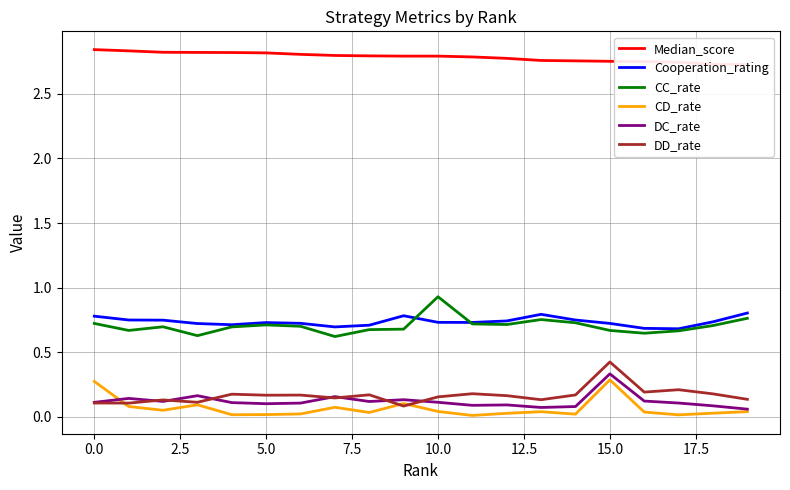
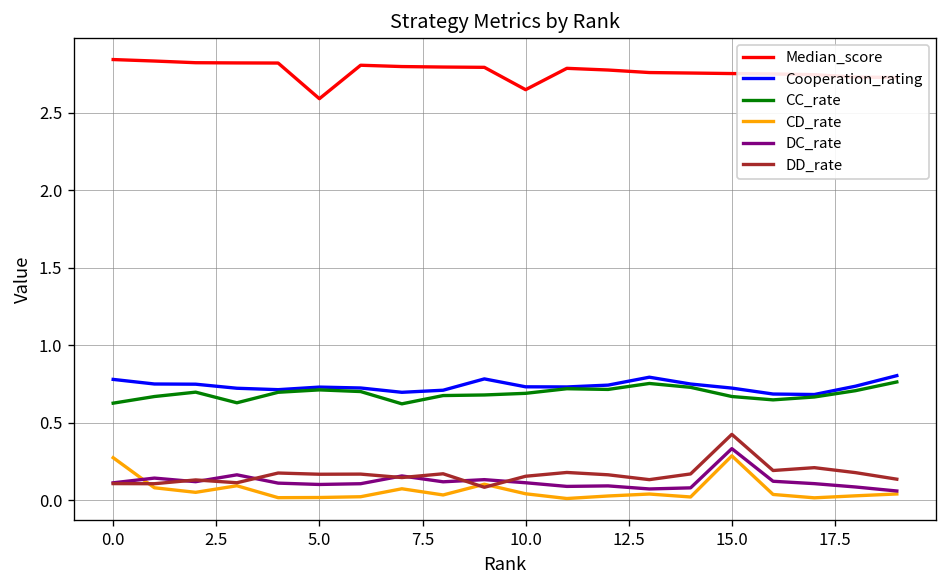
  {
    "Median_score": {
      "0.0": 2.84,
-     "5.0": 2.82,
-     "10.0": 2.79,
+     "5.0": 2.59,
+     "10.0": 2.65,
      "15.0": 2.75
    },
    "Cooperation_rating": {
      "0.0": 0.78,
      "10.0": 0.73,
      "15.0": 0.72
    },
    "CC_rate": {
-     "0.0": 0.72,
-     "10.0": 0.93,
+     "0.0": 0.63,
+     "10.0": 0.69,
      "15.0": 0.67
    },
    "CD_rate": {
      "0.0": 0.27,
      "5.0": 0.02,
      "10.0": 0.04,
      "15.0": 0.29
    },
    "DC_rate": {
      "5.0": 0.10,
      "10.0": 0.11,
      "15.0": 0.33
    },
    "DD_rate": {
      "5.0": 0.17,
      "10.0": 0.16,
      "15.0": 0.43
    }
  }
